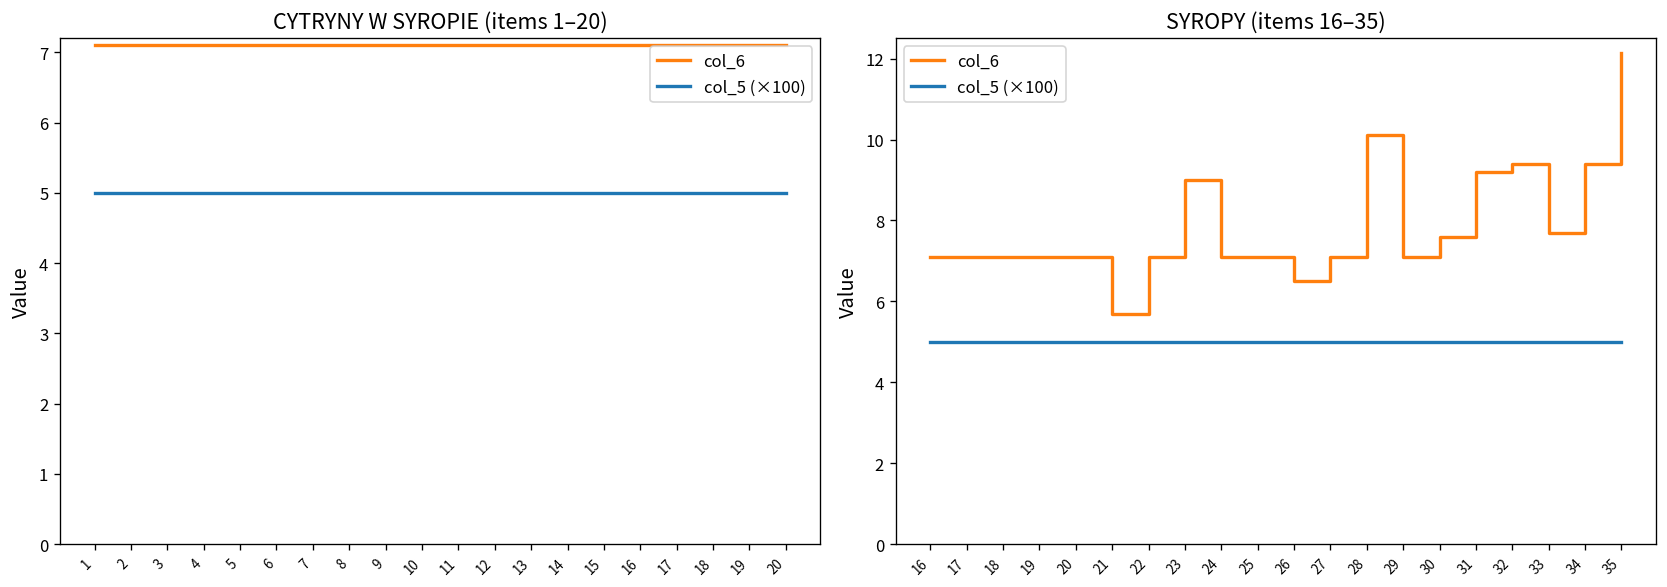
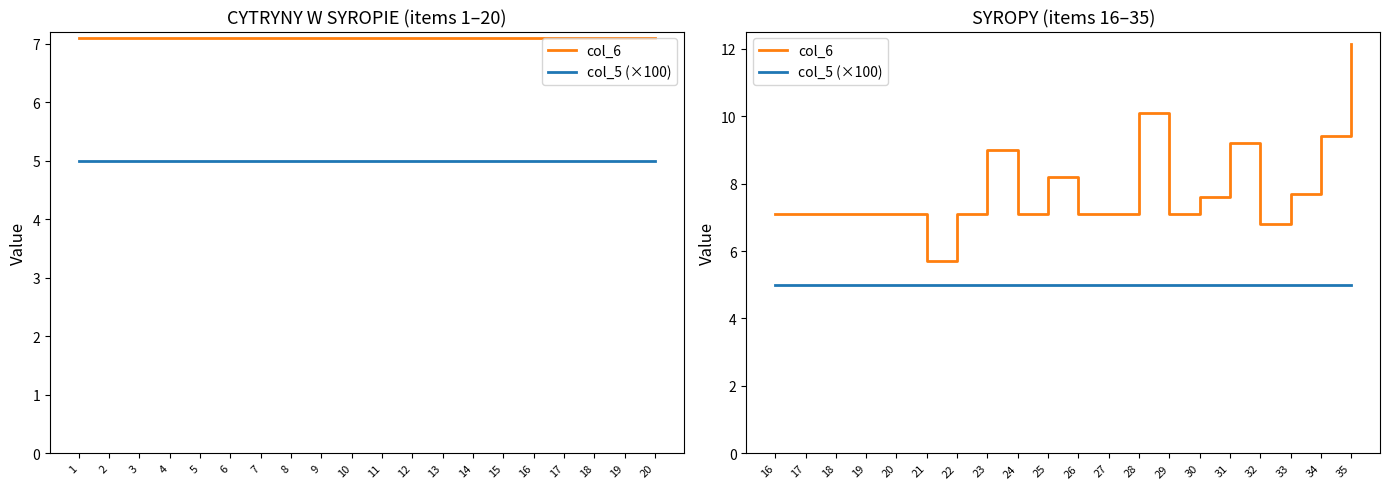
  {
    "CYTRYNY W SYROPIE (items 1–20)": {
      "col_6": {
        "1": 7.1,
        "2": 7.1,
        "3": 7.1,
        "4": 7.1,
        "5": 7.1,
        "6": 7.1,
        "7": 7.1,
        "8": 7.1,
        "9": 7.1,
        "10": 7.1,
        "11": 7.1,
        "12": 7.1,
        "13": 7.1,
        "14": 7.1,
        "15": 7.1,
        "16": 7.1,
        "17": 7.1,
        "18": 7.1,
        "19": 7.1,
        "20": 7.1
      },
      "col_5 (×100)": {
        "1": 5.0,
        "2": 5.0,
        "3": 5.0,
        "4": 5.0,
        "5": 5.0,
        "6": 5.0,
        "7": 5.0,
        "8": 5.0,
        "9": 5.0,
        "10": 5.0,
        "11": 5.0,
        "12": 5.0,
        "13": 5.0,
        "14": 5.0,
        "15": 5.0,
        "16": 5.0,
        "17": 5.0,
        "18": 5.0,
        "19": 5.0,
        "20": 5.0
      }
    },
    "SYROPY (items 16–35)": {
      "col_6": {
        "16": 7.1,
        "17": 7.1,
        "18": 7.1,
        "19": 7.1,
        "20": 7.1,
        "21": 5.7,
        "22": 7.1,
        "23": 9.0,
        "24": 7.1,
-       "25": 7.1,
-       "26": 6.5,
+       "25": 8.2,
+       "26": 7.1,
        "27": 7.1,
        "28": 10.1,
        "29": 7.1,
        "30": 7.6,
        "31": 9.2,
-       "32": 9.4,
+       "32": 6.8,
        "33": 7.7,
        "34": 9.4,
        "35": 12.2
      },
      "col_5 (×100)": {
        "16": 5.0,
        "17": 5.0,
        "18": 5.0,
        "19": 5.0,
        "20": 5.0,
        "21": 5.0,
        "22": 5.0,
        "23": 5.0,
        "24": 5.0,
        "25": 5.0,
        "26": 5.0,
        "27": 5.0,
        "28": 5.0,
        "29": 5.0,
        "30": 5.0,
        "31": 5.0,
        "32": 5.0,
        "33": 5.0,
        "34": 5.0,
        "35": 5.0
      }
    }
  }
